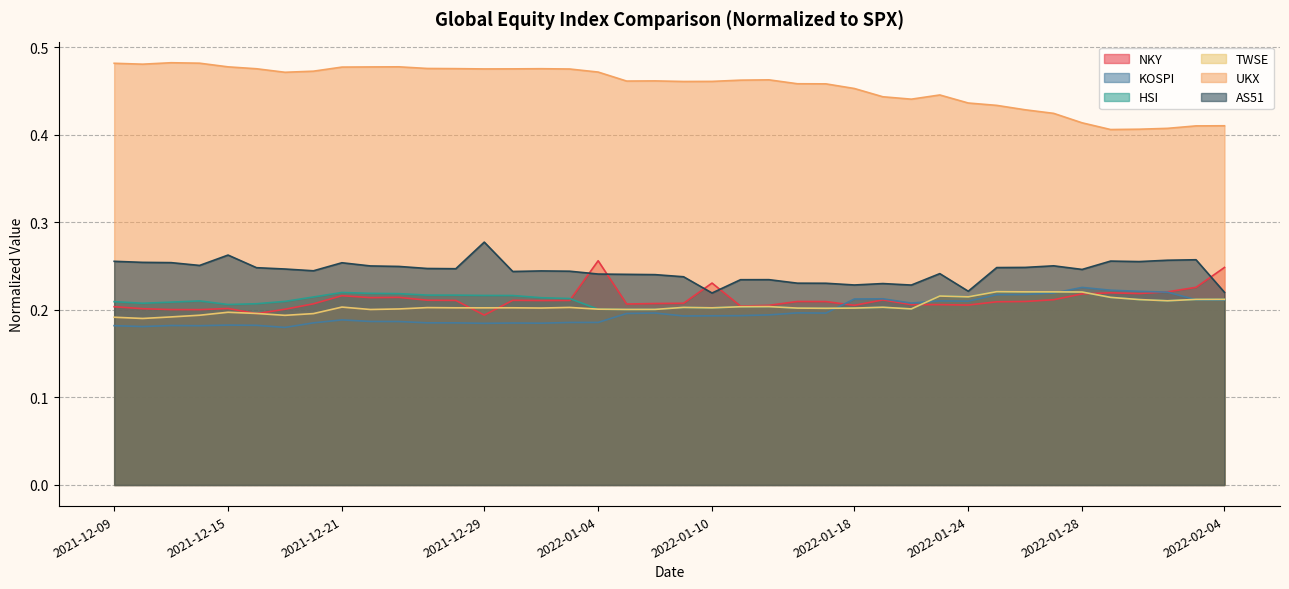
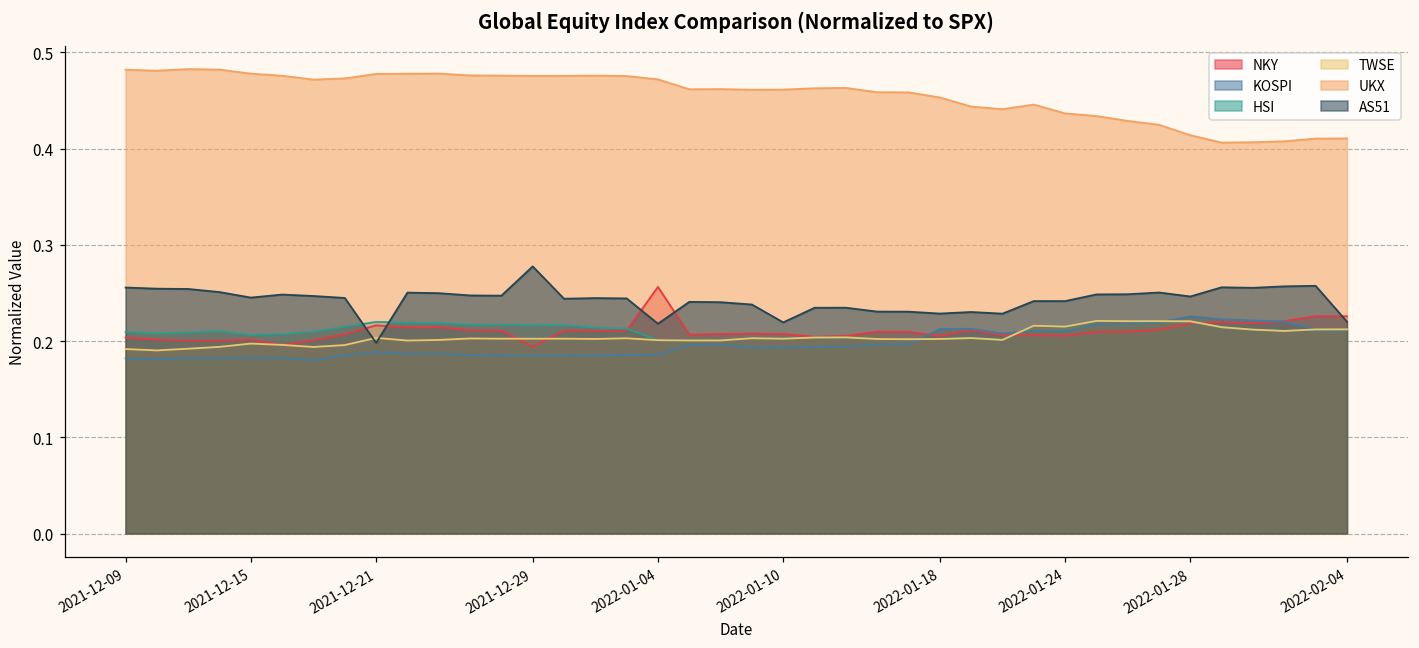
  {
    "NKY": {
      "2021-12-09": 0.20,
      "2021-12-15": 0.20,
      "2021-12-21": 0.22,
      "2021-12-29": 0.19,
      "2022-01-04": 0.26,
-     "2022-01-10": 0.23,
+     "2022-01-10": 0.21,
      "2022-01-18": 0.21,
      "2022-01-24": 0.21,
-     "2022-02-04": 0.25
+     "2022-02-04": 0.23
    },
    "AS51": {
      "2021-12-09": 0.26,
-     "2021-12-15": 0.26,
-     "2021-12-21": 0.25,
+     "2021-12-15": 0.25,
+     "2021-12-21": 0.20,
      "2021-12-29": 0.28,
-     "2022-01-04": 0.24,
+     "2022-01-04": 0.22,
      "2022-01-10": 0.22,
      "2022-01-18": 0.23,
-     "2022-01-24": 0.22,
+     "2022-01-24": 0.24,
      "2022-01-28": 0.25,
      "2022-02-04": 0.22
    }
  }
